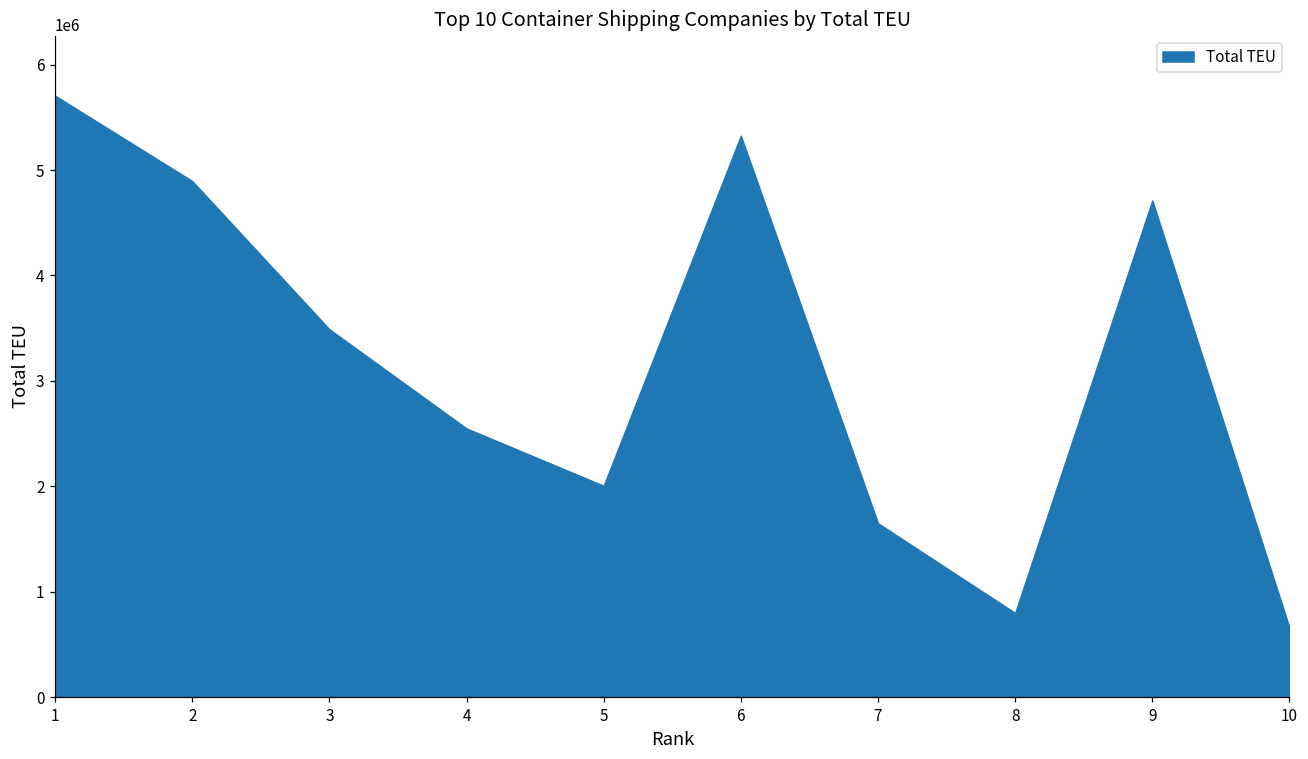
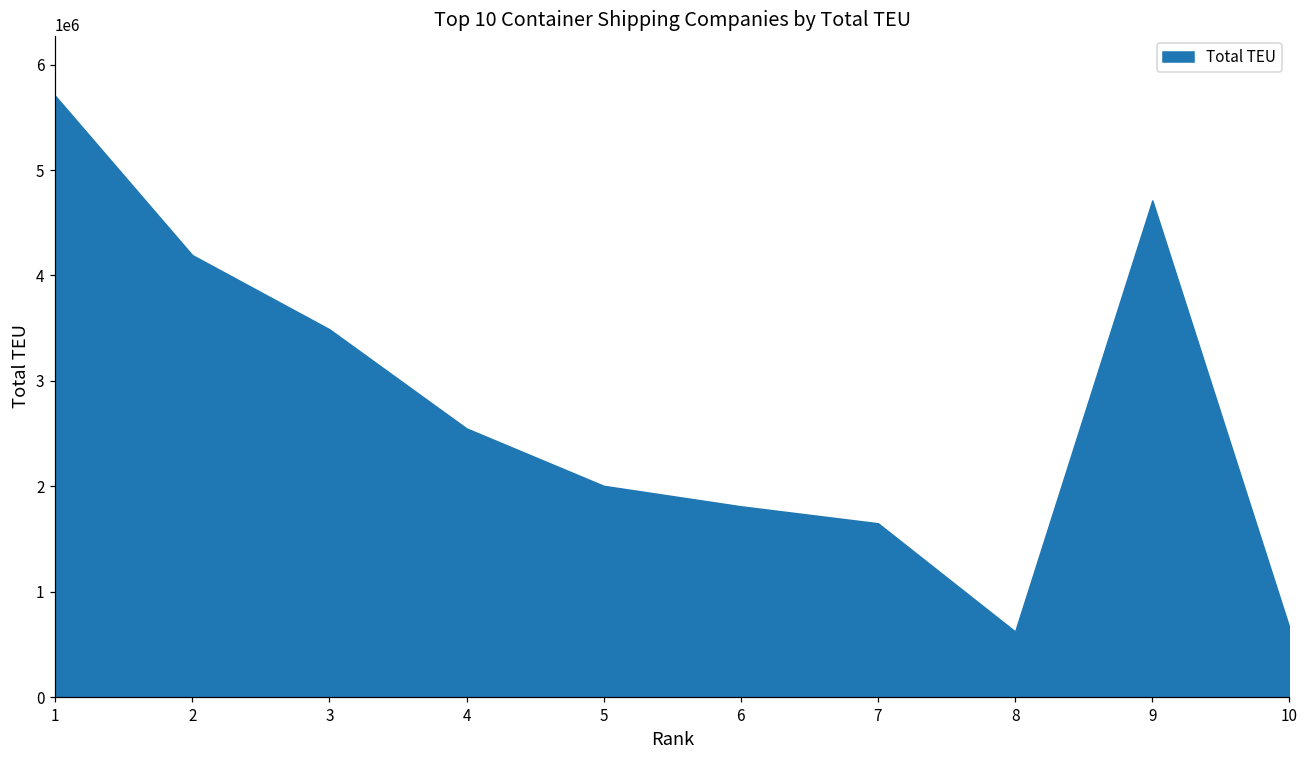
  {
    "1": 5700000,
-   "2": 4900000,
+   "2": 4200000,
    "3": 3500000,
    "4": 2500000,
    "5": 2000000,
-   "6": 5300000,
+   "6": 1800000,
    "7": 1600000,
-   "8": 800000,
+   "8": 600000,
    "9": 4700000,
    "10": 700000
  }
